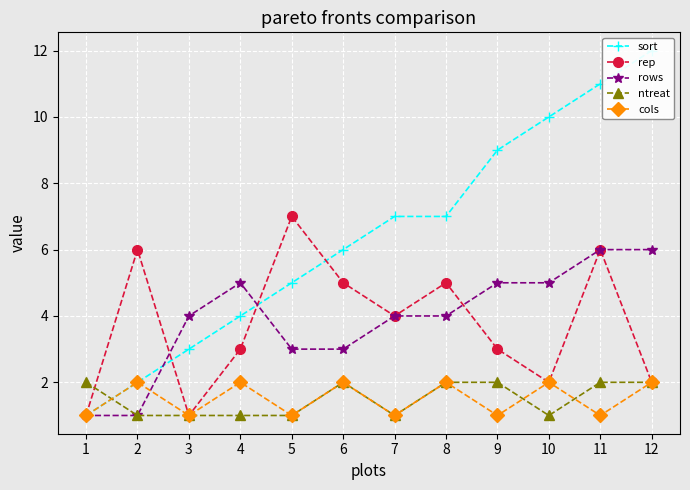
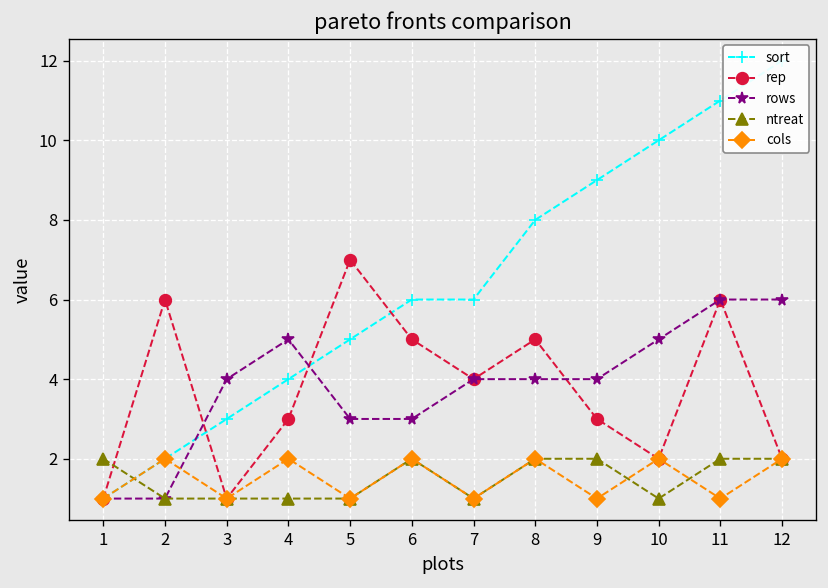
  {
    "sort": {
      "3": 3,
      "4": 4,
      "5": 5,
      "6": 6,
-     "7": 7,
-     "8": 7,
+     "7": 6,
+     "8": 8,
      "9": 9,
      "10": 10,
      "11": 11
    },
    "rep": {
      "2": 6,
      "4": 3,
      "5": 7,
      "6": 5,
      "8": 5,
      "9": 3
    },
    "rows": {
      "3": 4,
      "4": 5,
      "5": 3,
      "6": 3,
      "8": 4,
-     "9": 5,
+     "9": 4,
      "10": 5,
      "12": 6
    },
    "ntreat": {
      "1": 2,
      "4": 1,
      "9": 2,
      "10": 1,
      "11": 2
    },
    "cols": {
      "4": 2,
      "9": 1,
      "11": 1
    }
  }
